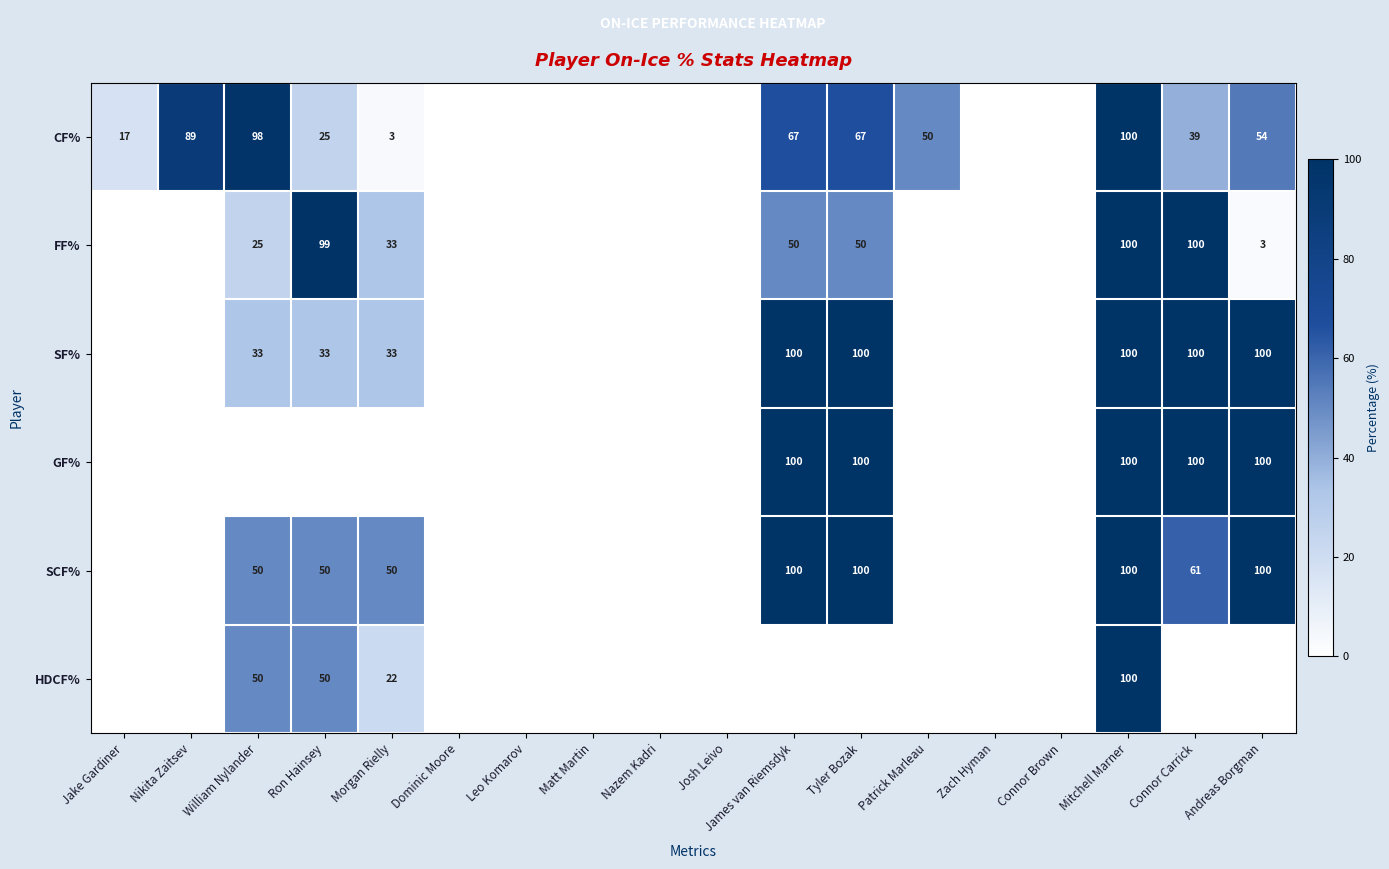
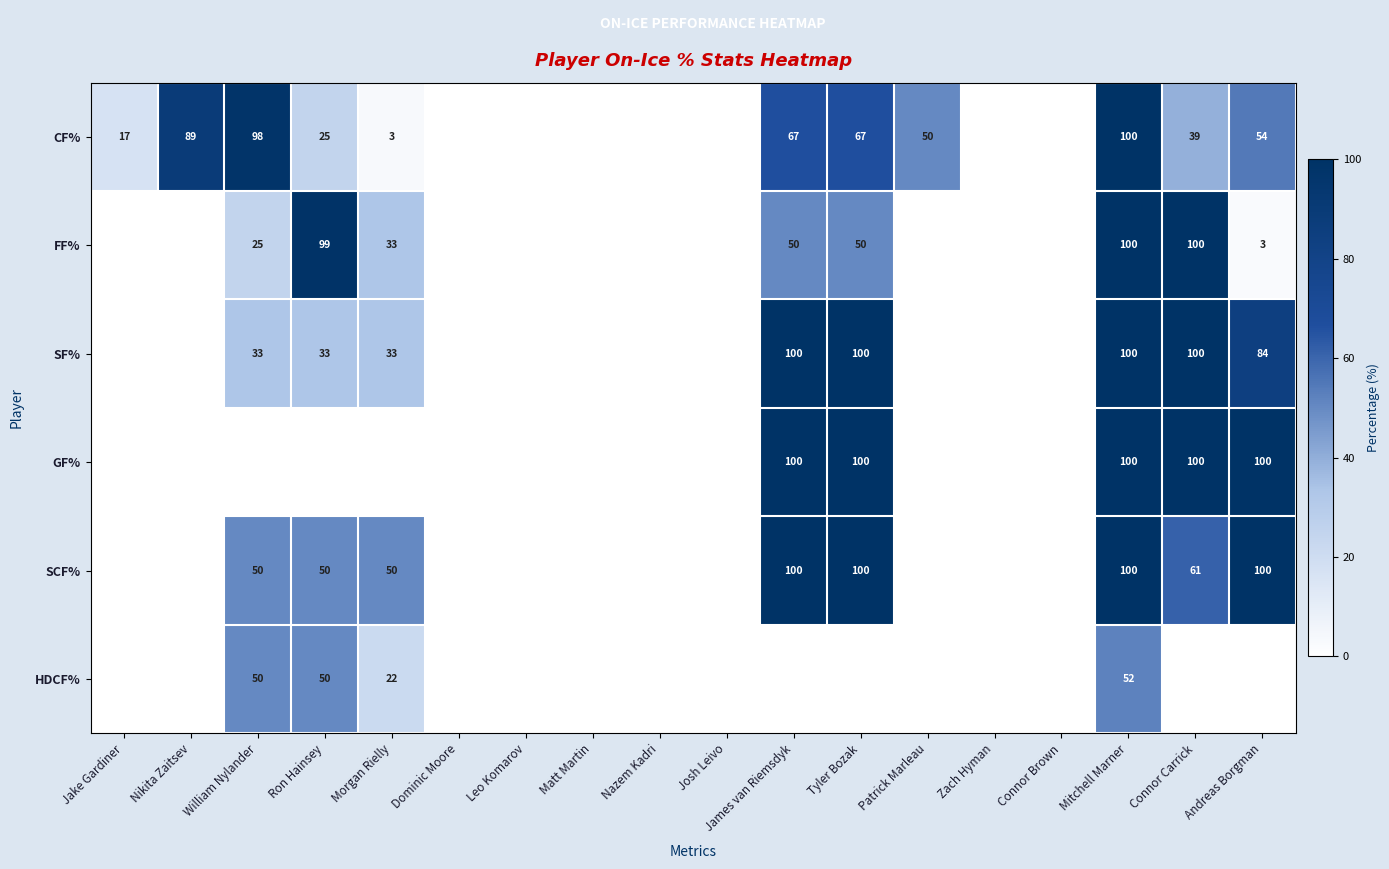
  {
    "CF%": {
      "Jake Gardiner": 17,
      "Nikita Zaitsev": 89,
      "William Nylander": 98,
      "Ron Hainsey": 25,
      "Morgan Rielly": 3,
      "James van Riemsdyk": 67,
      "Tyler Bozak": 67,
      "Patrick Marleau": 50,
      "Mitchell Marner": 100,
      "Connor Carrick": 39,
      "Andreas Borgman": 54
    },
    "FF%": {
      "William Nylander": 25,
      "Ron Hainsey": 99,
      "Morgan Rielly": 33,
      "James van Riemsdyk": 50,
      "Tyler Bozak": 50,
      "Mitchell Marner": 100,
      "Connor Carrick": 100,
      "Andreas Borgman": 3
    },
    "SF%": {
      "William Nylander": 33,
      "Ron Hainsey": 33,
      "Morgan Rielly": 33,
      "James van Riemsdyk": 100,
      "Tyler Bozak": 100,
      "Mitchell Marner": 100,
      "Connor Carrick": 100,
-     "Andreas Borgman": 100
+     "Andreas Borgman": 84
    },
    "GF%": {
      "James van Riemsdyk": 100,
      "Tyler Bozak": 100,
      "Mitchell Marner": 100,
      "Connor Carrick": 100,
      "Andreas Borgman": 100
    },
    "SCF%": {
      "William Nylander": 50,
      "Ron Hainsey": 50,
      "Morgan Rielly": 50,
      "James van Riemsdyk": 100,
      "Tyler Bozak": 100,
      "Mitchell Marner": 100,
      "Connor Carrick": 61,
      "Andreas Borgman": 100
    },
    "HDCF%": {
      "William Nylander": 50,
      "Ron Hainsey": 50,
      "Morgan Rielly": 22,
-     "Mitchell Marner": 100
+     "Mitchell Marner": 52
    }
  }
